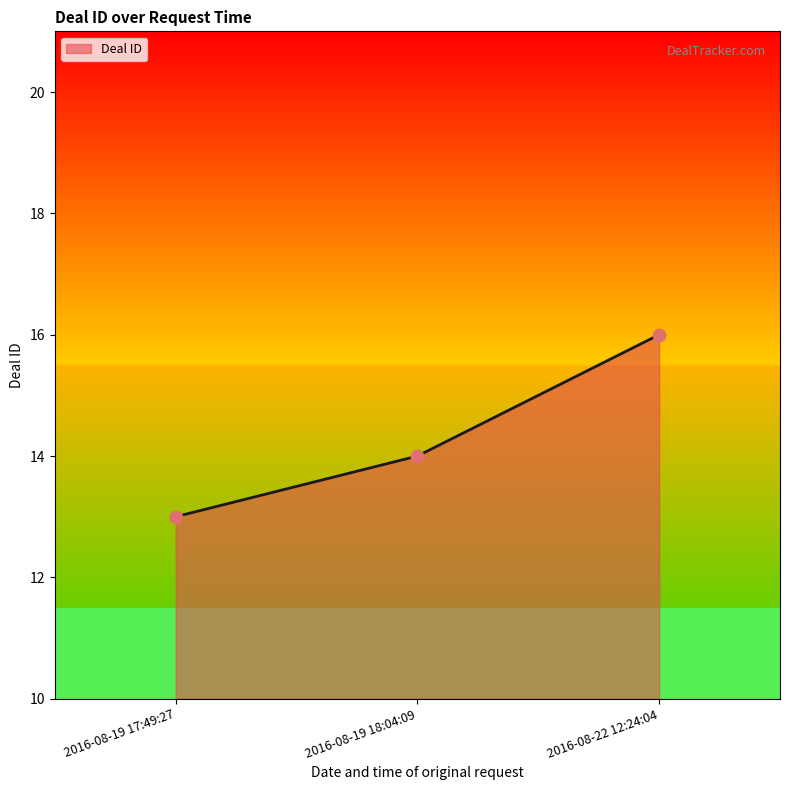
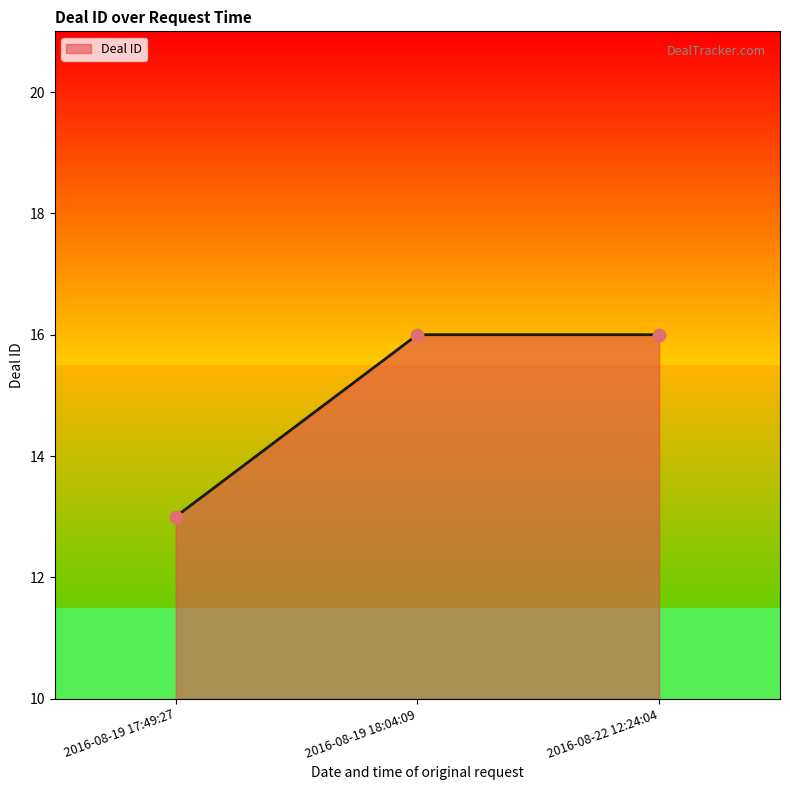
  {
    "2016-08-19 17:49:27": 13,
-   "2016-08-19 18:04:09": 14,
+   "2016-08-19 18:04:09": 16,
    "2016-08-22 12:24:04": 16
  }
